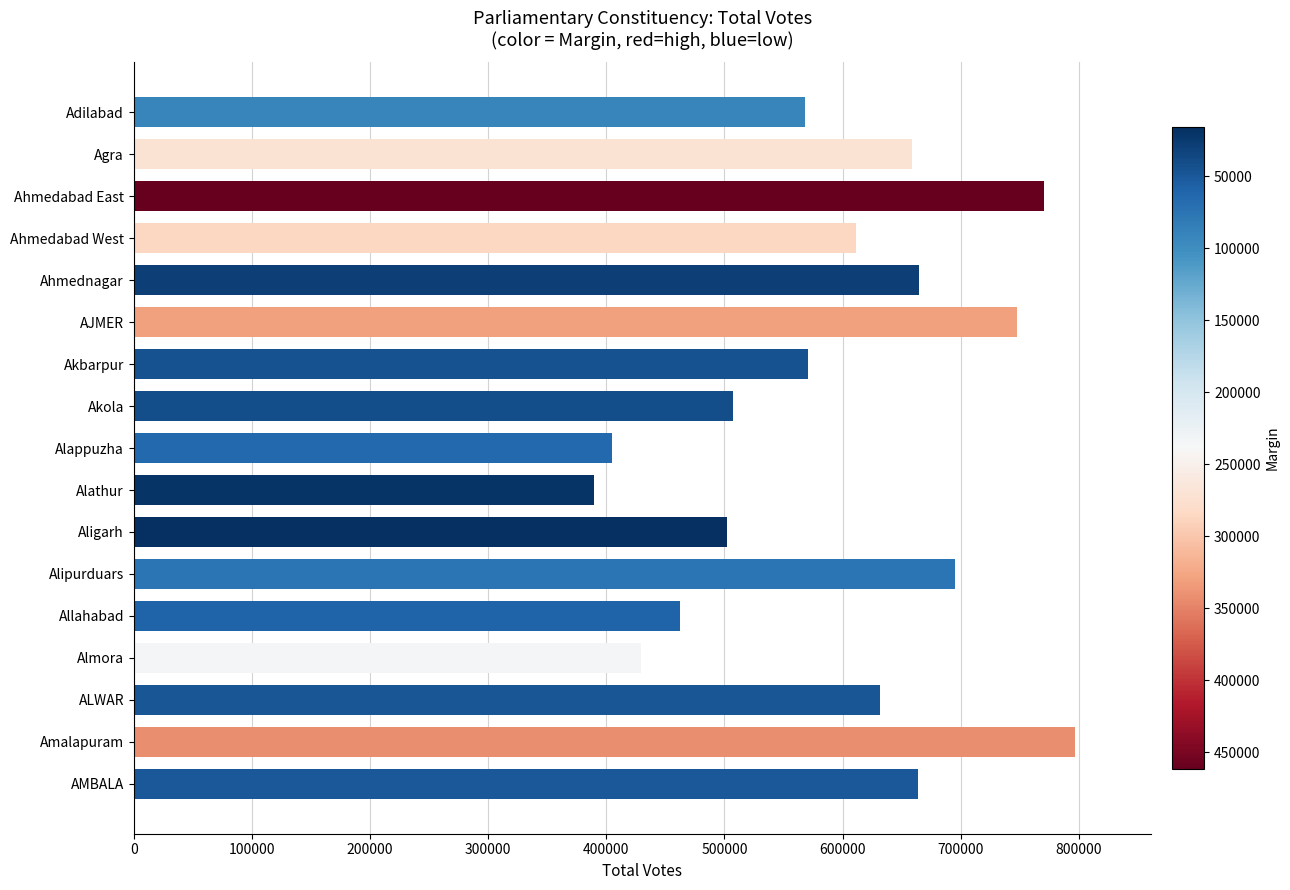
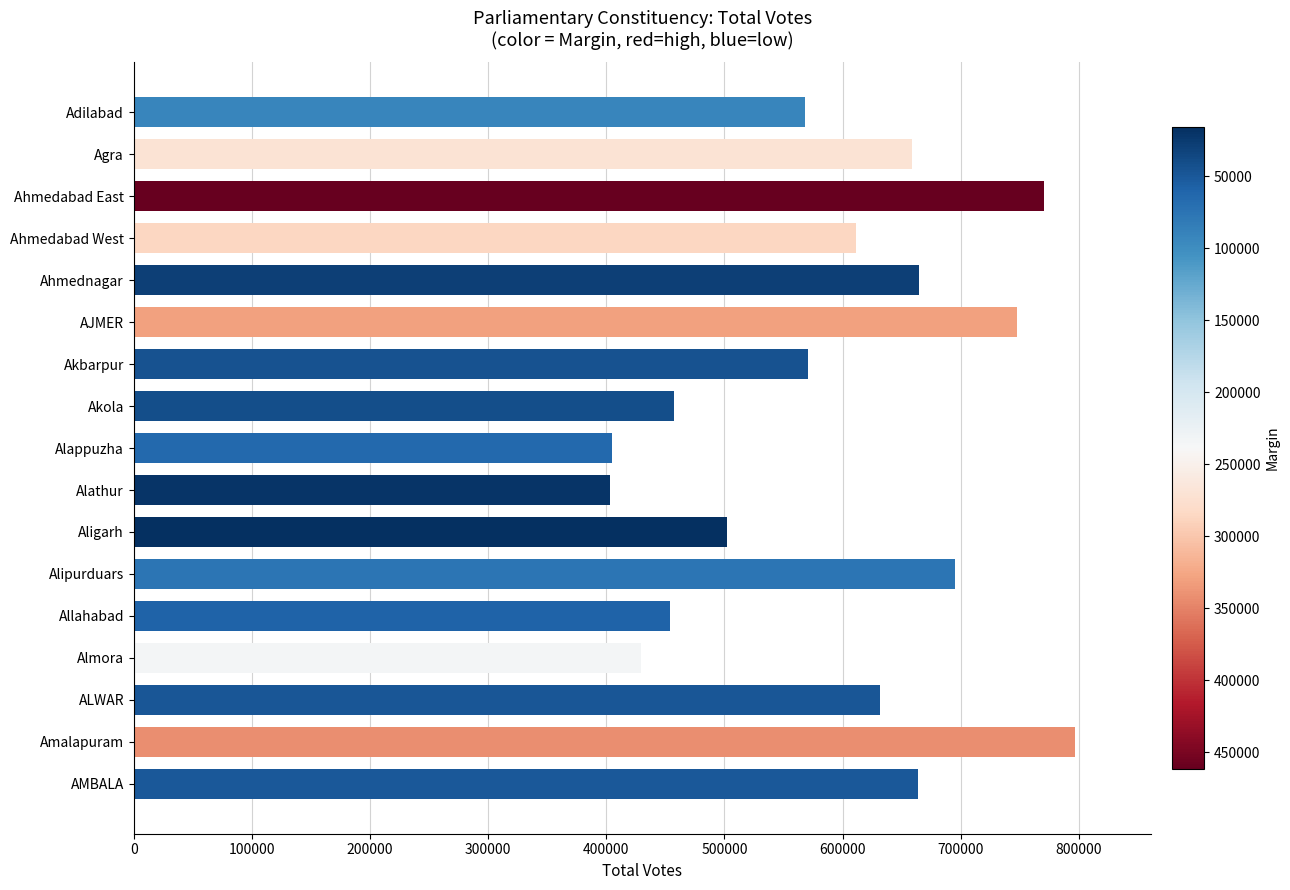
  {
    "Adilabad": 568000,
    "Agra": 659000,
    "Ahmedabad East": 770000,
    "Ahmedabad West": 612000,
    "Ahmednagar": 665000,
    "AJMER": 747000,
    "Akbarpur": 571000,
-   "Akola": 507000,
+   "Akola": 457000,
    "Alappuzha": 405000,
-   "Alathur": 389000,
+   "Alathur": 403000,
    "Aligarh": 502000,
    "Alipurduars": 695000,
-   "Allahabad": 462000,
+   "Allahabad": 454000,
    "Almora": 429000,
    "ALWAR": 632000,
    "Amalapuram": 797000,
    "AMBALA": 664000
  }
